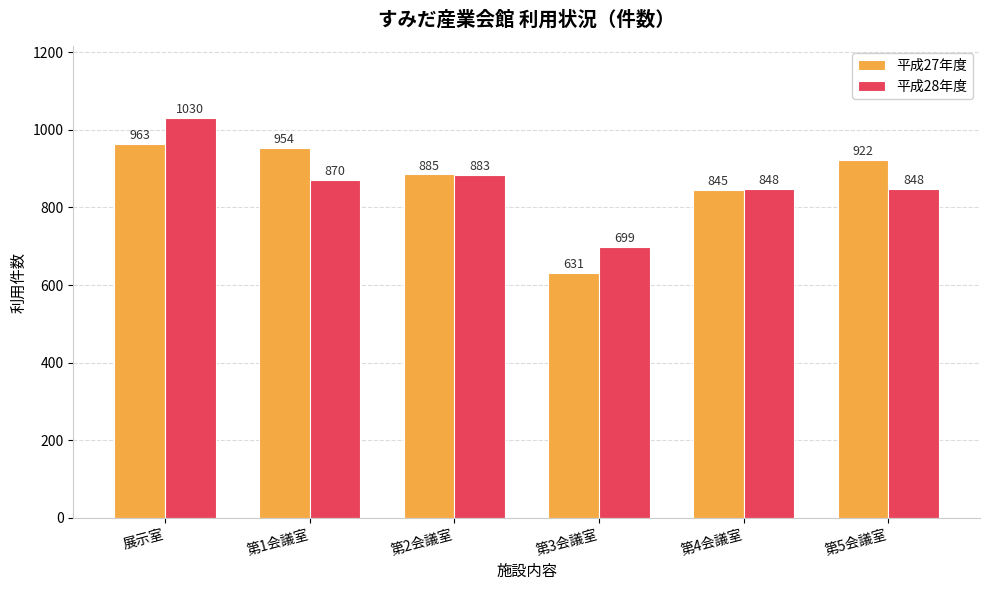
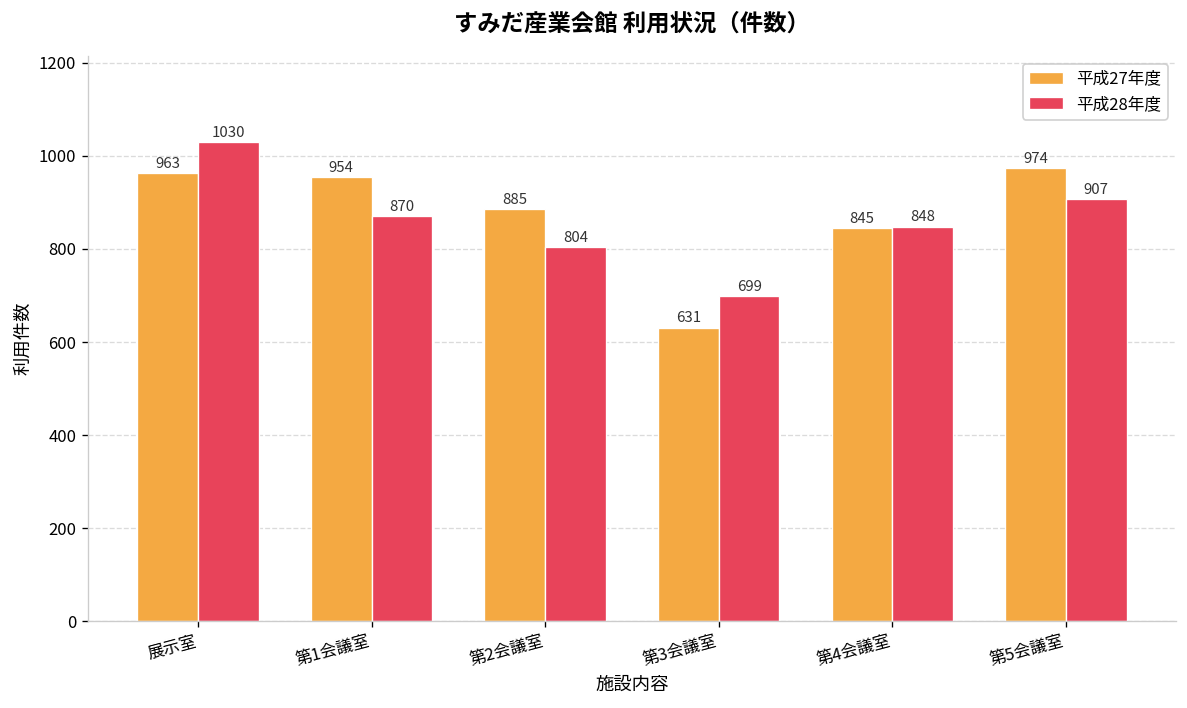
  {
    "平成27年度": {
      "展示室": 963,
      "第1会議室": 954,
      "第2会議室": 885,
      "第3会議室": 631,
      "第4会議室": 845,
-     "第5会議室": 922
+     "第5会議室": 974
    },
    "平成28年度": {
      "展示室": 1030,
      "第1会議室": 870,
-     "第2会議室": 883,
+     "第2会議室": 804,
      "第3会議室": 699,
      "第4会議室": 848,
-     "第5会議室": 848
+     "第5会議室": 907
    }
  }
